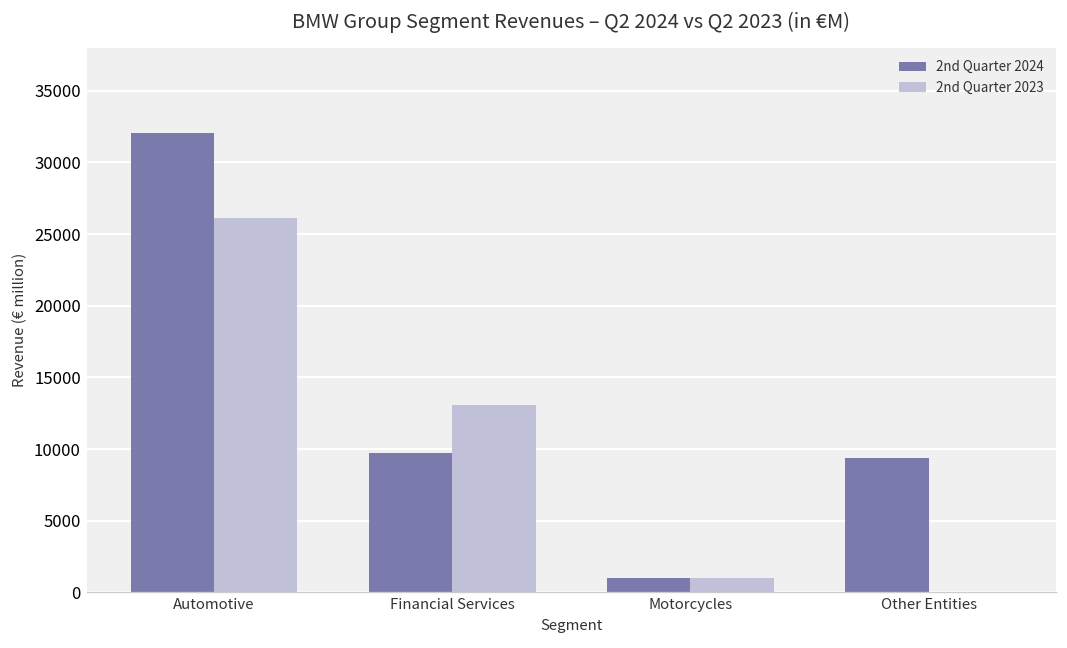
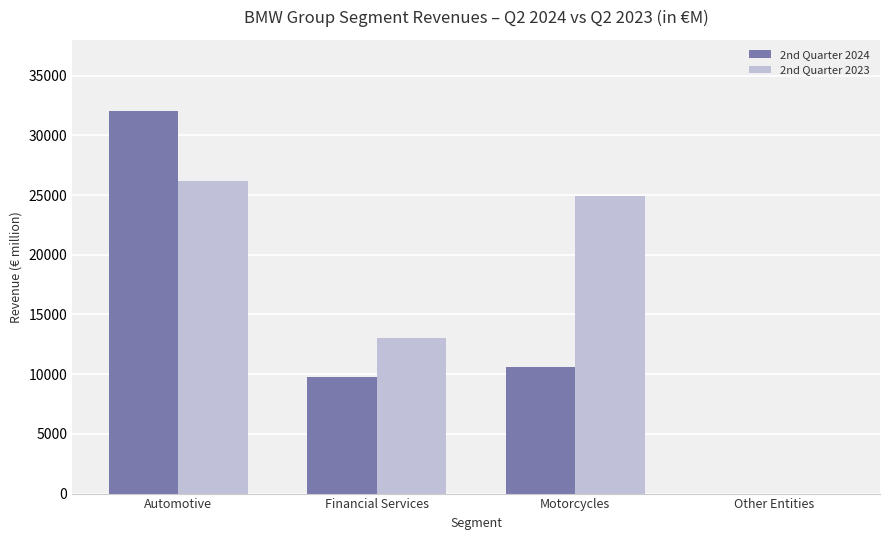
  {
    "2nd Quarter 2024": {
      "Automotive": 32100,
      "Financial Services": 9700,
-     "Motorcycles": 1000,
-     "Other Entities": 9400
+     "Motorcycles": 10600,
+     "Other Entities": 0
    },
    "2nd Quarter 2023": {
      "Automotive": 26200,
      "Financial Services": 13100,
-     "Motorcycles": 1000
+     "Motorcycles": 24900
    }
  }
